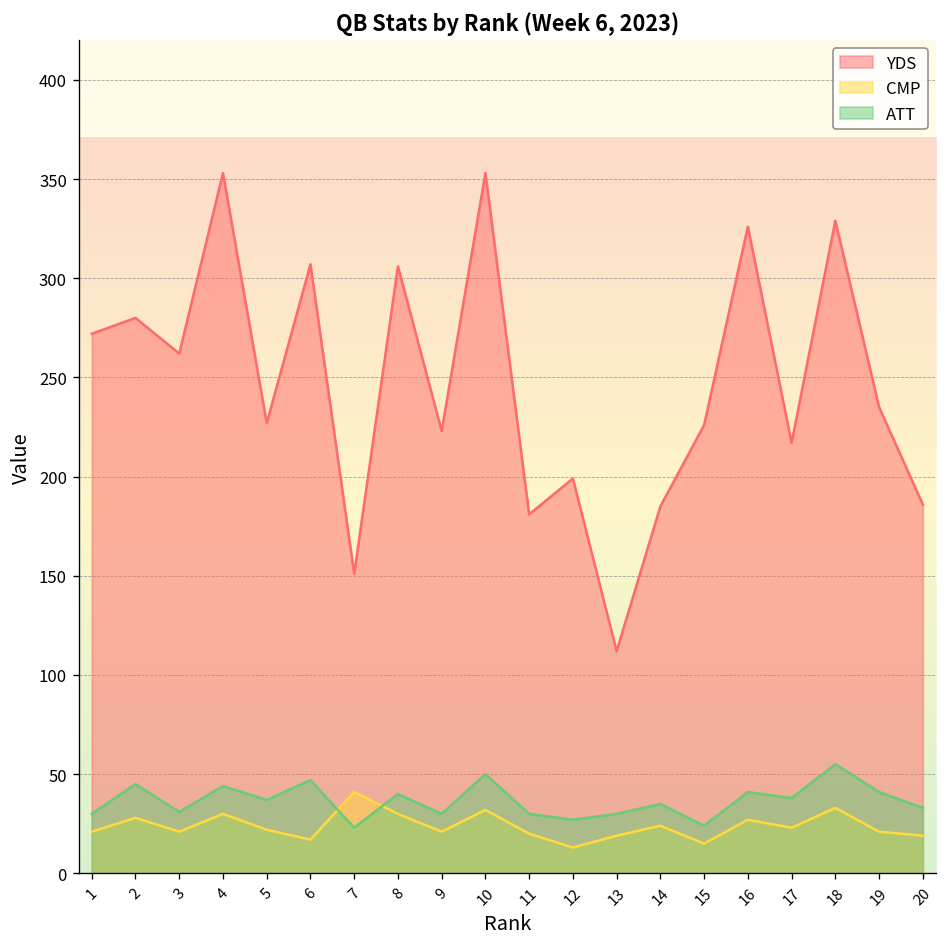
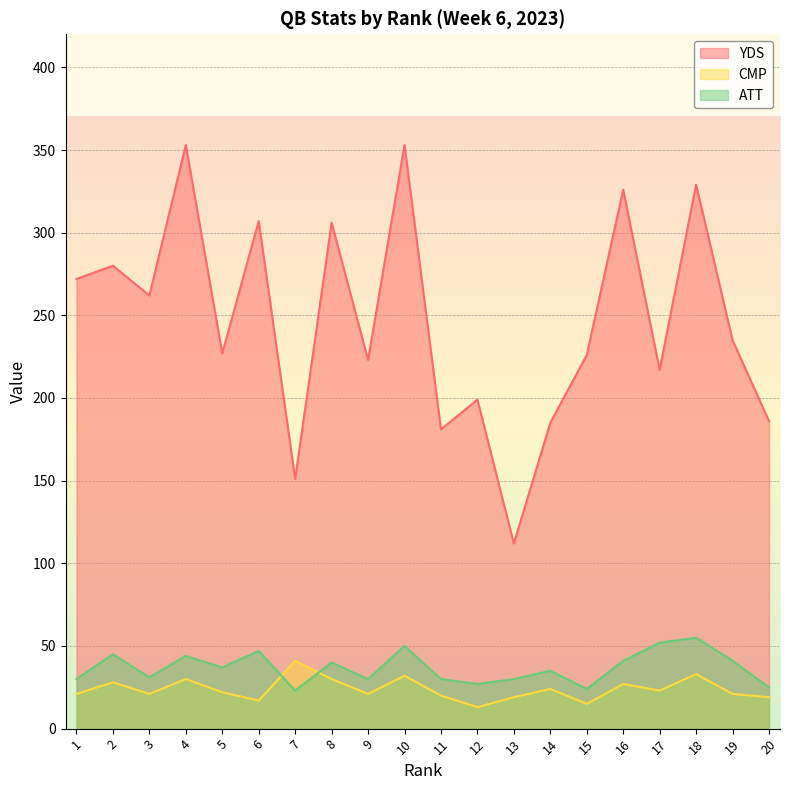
  {
    "YDS": {
      "1": 272,
      "2": 280,
      "3": 262,
      "4": 353,
      "5": 227,
      "6": 307,
      "7": 151,
      "8": 306,
      "9": 223,
      "10": 353,
      "11": 181,
      "12": 199,
      "13": 112,
      "14": 185,
      "15": 226,
      "16": 326,
      "17": 217,
      "18": 329,
      "19": 235,
      "20": 186
    },
    "CMP": {
      "1": 21,
      "2": 28,
      "3": 21,
      "4": 30,
      "5": 22,
      "6": 17,
      "7": 41,
      "8": 30,
      "9": 21,
      "10": 32,
      "11": 20,
      "12": 13,
      "13": 19,
      "14": 24,
      "15": 15,
      "16": 27,
      "17": 23,
      "18": 33,
      "19": 21,
      "20": 19
    },
    "ATT": {
      "1": 30,
      "2": 45,
      "3": 31,
      "4": 44,
      "5": 37,
      "6": 47,
      "7": 23,
      "8": 40,
      "9": 30,
      "10": 50,
      "11": 30,
      "12": 27,
      "13": 30,
      "14": 35,
      "15": 24,
      "16": 41,
-     "17": 38,
+     "17": 52,
      "18": 55,
      "19": 41,
-     "20": 33
+     "20": 25
    }
  }
